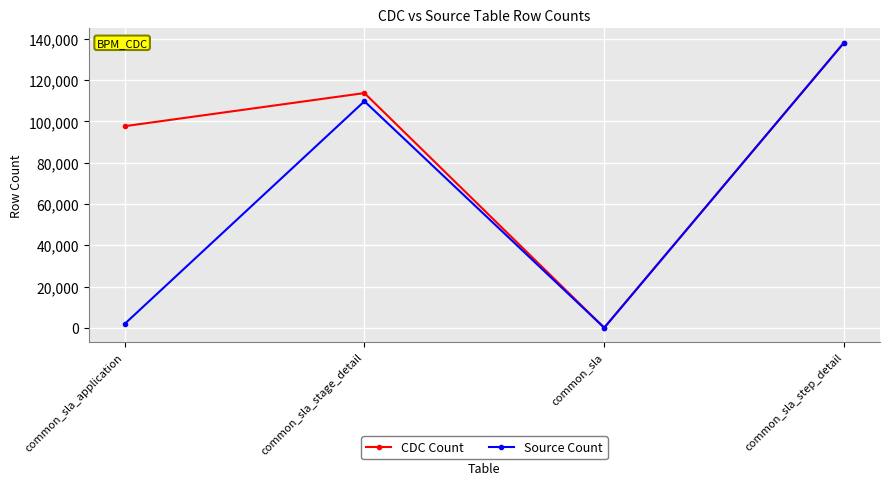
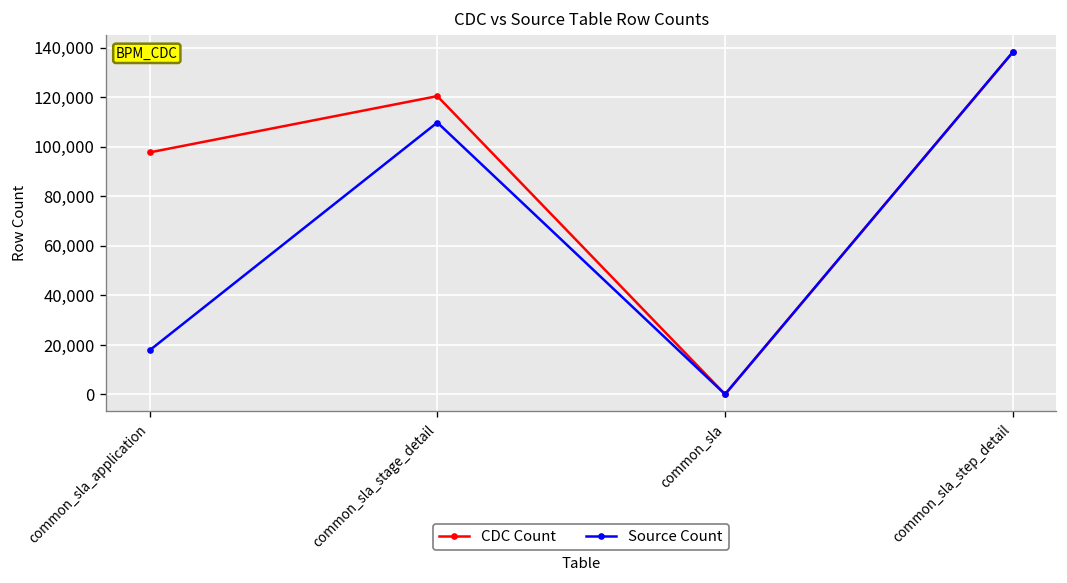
  {
    "CDC Count": {
      "common_sla_application": "98,000",
-     "common_sla_stage_detail": "114,000"
+     "common_sla_stage_detail": "120,000"
    },
    "Source Count": {
-     "common_sla_application": "2,000",
+     "common_sla_application": "18,000",
      "common_sla_stage_detail": "110,000"
    }
  }
